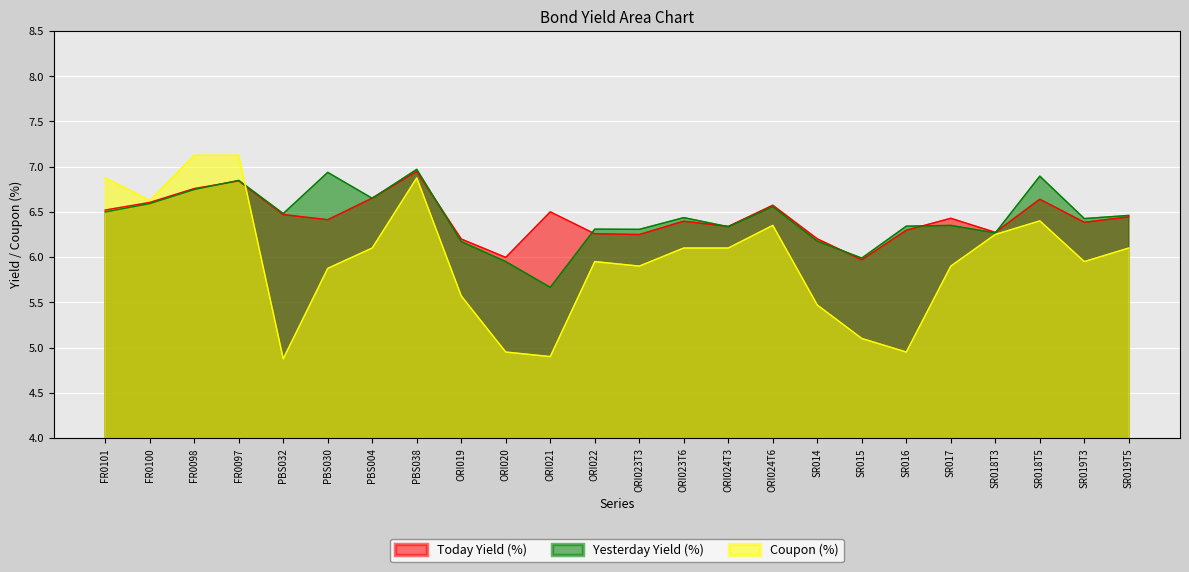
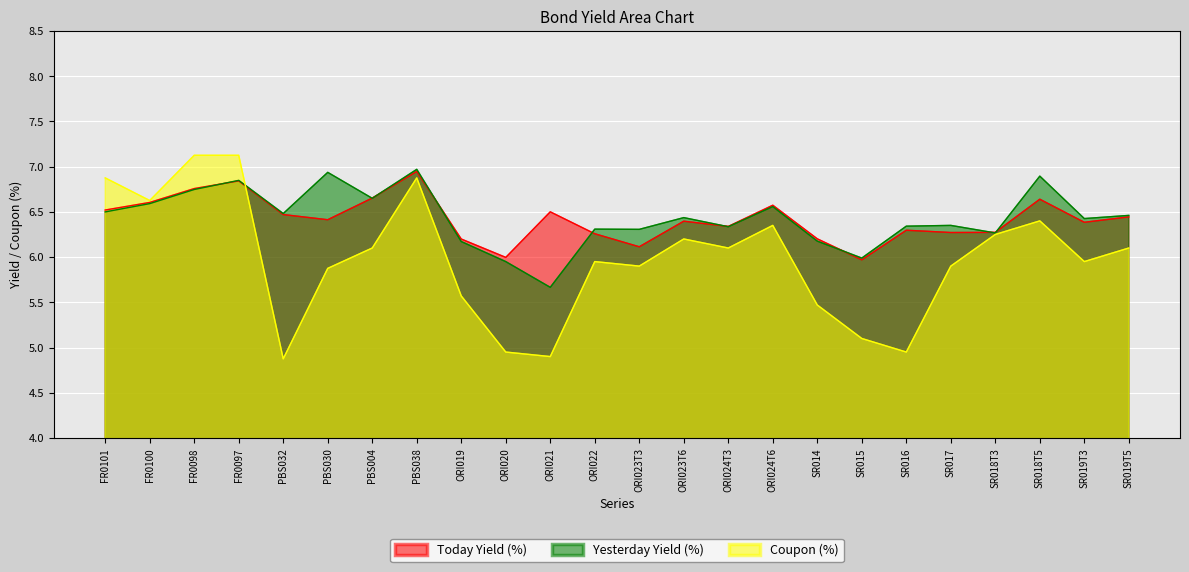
  {
    "Today Yield (%)": {
      "PBS030": 6.4,
      "ORI020": 6.0,
      "ORI021": 6.5,
      "ORI022": 6.3,
-     "ORI023T3": 6.2,
+     "ORI023T3": 6.1,
      "ORI023T6": 6.4,
      "SR016": 6.3,
-     "SR017": 6.4,
+     "SR017": 6.3,
      "SR018T5": 6.6,
      "SR019T3": 6.4
    },
    "Yesterday Yield (%)": {
      "PBS030": 6.9,
      "ORI020": 5.9,
      "ORI021": 5.7,
      "ORI022": 6.3,
      "ORI023T3": 6.3,
      "ORI023T6": 6.4,
      "SR016": 6.3,
      "SR017": 6.4,
      "SR018T5": 6.9,
      "SR019T3": 6.4
    },
    "Coupon (%)": {
      "FR0101": 6.9,
      "FR0098": 7.1,
      "FR0097": 7.1,
      "PBS032": 4.9,
      "PBS030": 5.9,
      "PBS004": 6.1,
      "PBS038": 6.9,
      "ORI019": 5.6,
      "ORI020": 5.0,
      "ORI021": 4.9,
      "ORI022": 6.0,
      "ORI023T3": 5.9,
-     "ORI023T6": 6.1,
+     "ORI023T6": 6.2,
      "ORI024T3": 6.1,
      "ORI024T6": 6.4,
      "SR014": 5.5,
      "SR015": 5.1,
      "SR016": 5.0,
      "SR017": 5.9,
      "SR018T5": 6.4,
      "SR019T3": 6.0,
      "SR019T5": 6.1
    }
  }
